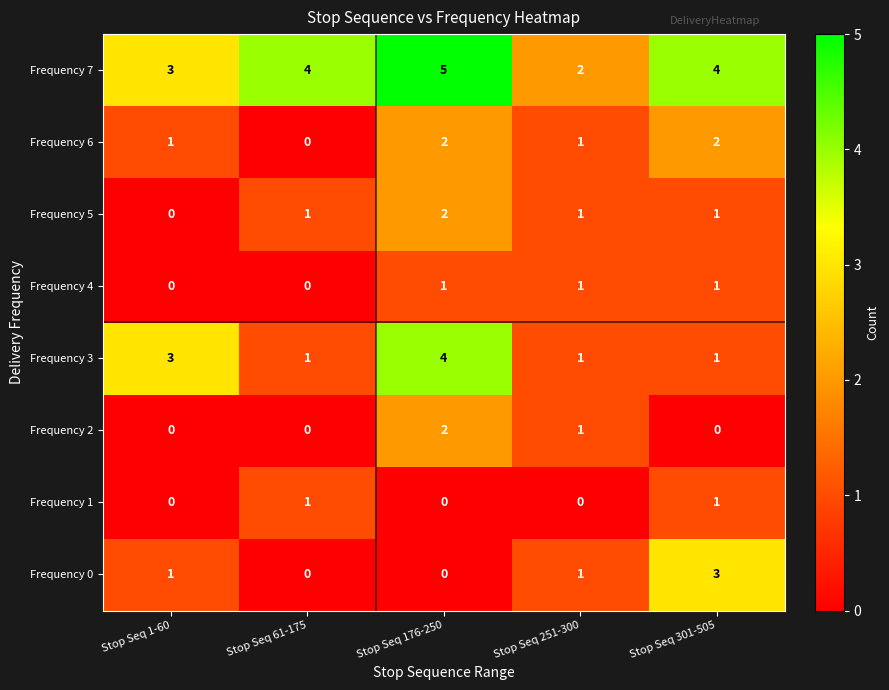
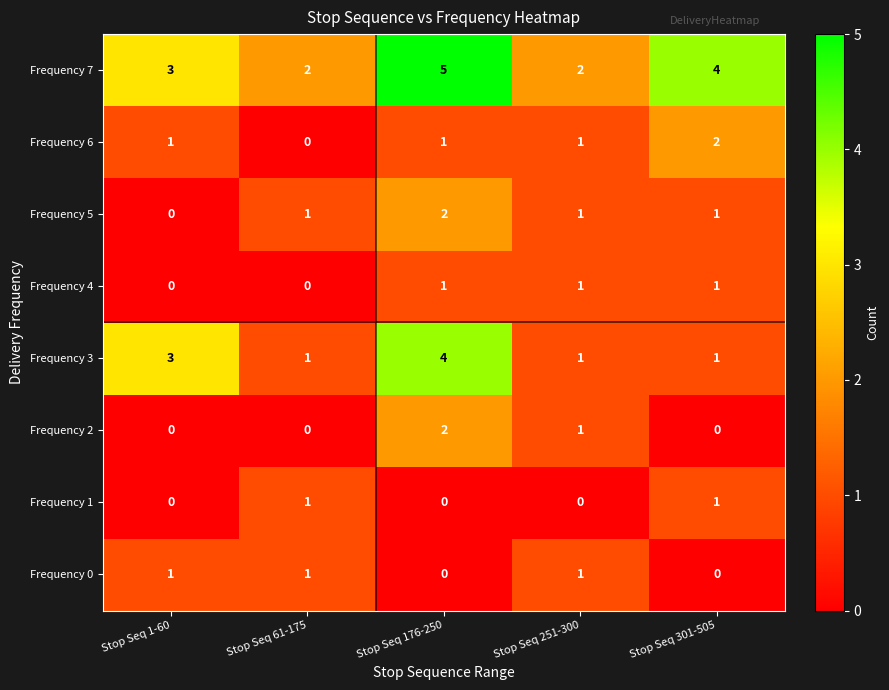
  {
    "Frequency 7": {
      "Stop Seq 1-60": 3,
-     "Stop Seq 61-175": 4,
+     "Stop Seq 61-175": 2,
      "Stop Seq 176-250": 5,
      "Stop Seq 251-300": 2,
      "Stop Seq 301-505": 4
    },
    "Frequency 6": {
      "Stop Seq 1-60": 1,
      "Stop Seq 61-175": 0,
-     "Stop Seq 176-250": 2,
+     "Stop Seq 176-250": 1,
      "Stop Seq 251-300": 1,
      "Stop Seq 301-505": 2
    },
    "Frequency 5": {
      "Stop Seq 1-60": 0,
      "Stop Seq 61-175": 1,
      "Stop Seq 176-250": 2,
      "Stop Seq 251-300": 1,
      "Stop Seq 301-505": 1
    },
    "Frequency 4": {
      "Stop Seq 1-60": 0,
      "Stop Seq 61-175": 0,
      "Stop Seq 176-250": 1,
      "Stop Seq 251-300": 1,
      "Stop Seq 301-505": 1
    },
    "Frequency 3": {
      "Stop Seq 1-60": 3,
      "Stop Seq 61-175": 1,
      "Stop Seq 176-250": 4,
      "Stop Seq 251-300": 1,
      "Stop Seq 301-505": 1
    },
    "Frequency 2": {
      "Stop Seq 1-60": 0,
      "Stop Seq 61-175": 0,
      "Stop Seq 176-250": 2,
      "Stop Seq 251-300": 1,
      "Stop Seq 301-505": 0
    },
    "Frequency 1": {
      "Stop Seq 1-60": 0,
      "Stop Seq 61-175": 1,
      "Stop Seq 176-250": 0,
      "Stop Seq 251-300": 0,
      "Stop Seq 301-505": 1
    },
    "Frequency 0": {
      "Stop Seq 1-60": 1,
-     "Stop Seq 61-175": 0,
+     "Stop Seq 61-175": 1,
      "Stop Seq 176-250": 0,
      "Stop Seq 251-300": 1,
-     "Stop Seq 301-505": 3
+     "Stop Seq 301-505": 0
    }
  }
